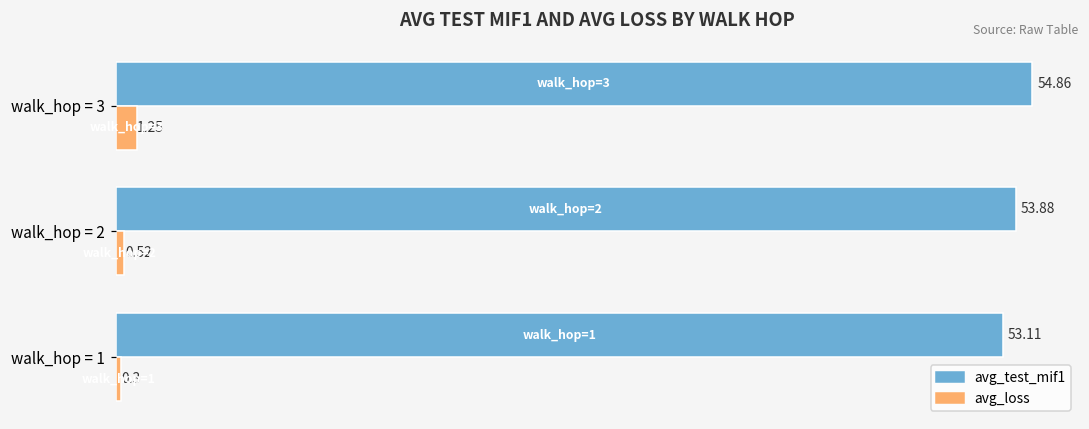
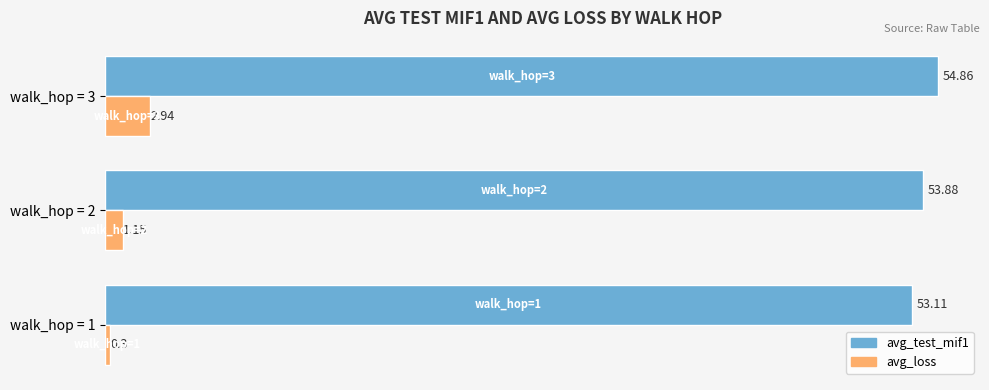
  {
    "avg_test_mif1": {
      "walk_hop = 3": 54.86,
      "walk_hop = 2": 53.88,
      "walk_hop = 1": 53.11
    },
    "avg_loss": {
-     "walk_hop = 3": 1.25,
-     "walk_hop = 2": 0.52,
+     "walk_hop = 3": 2.94,
+     "walk_hop = 2": 1.15,
      "walk_hop = 1": 0.3
    }
  }
